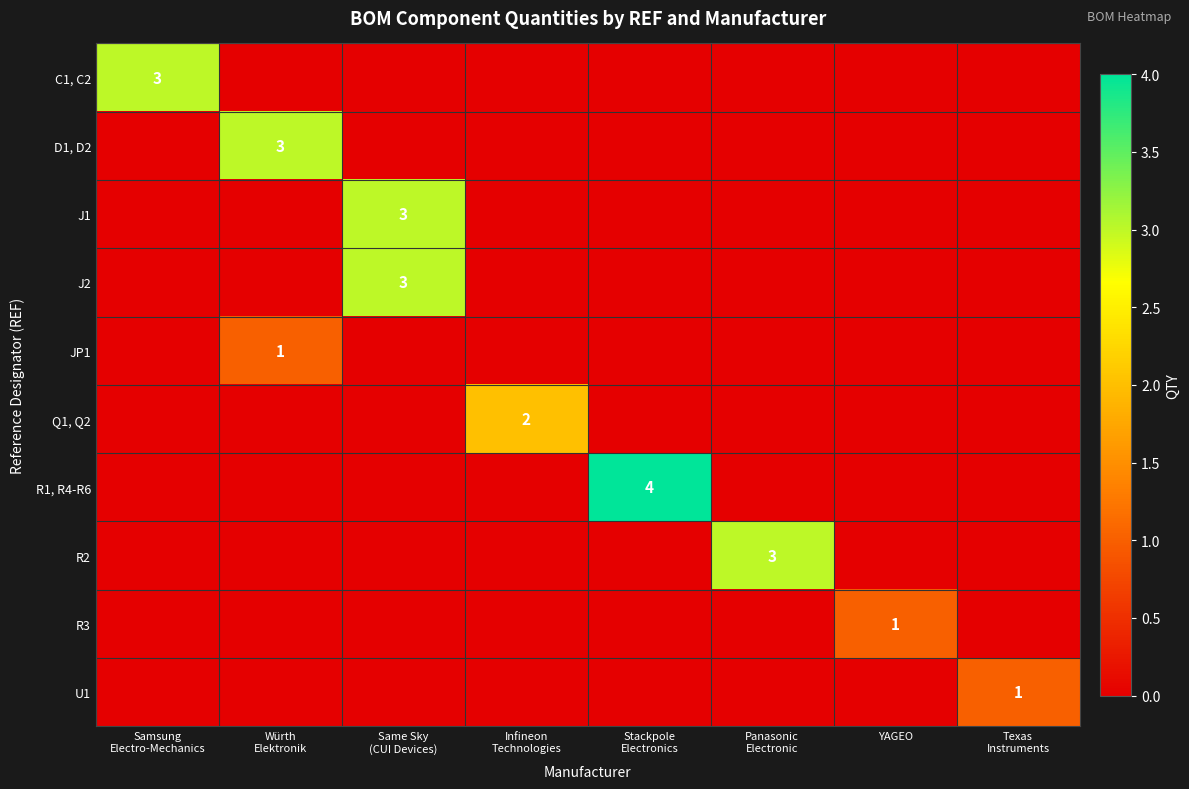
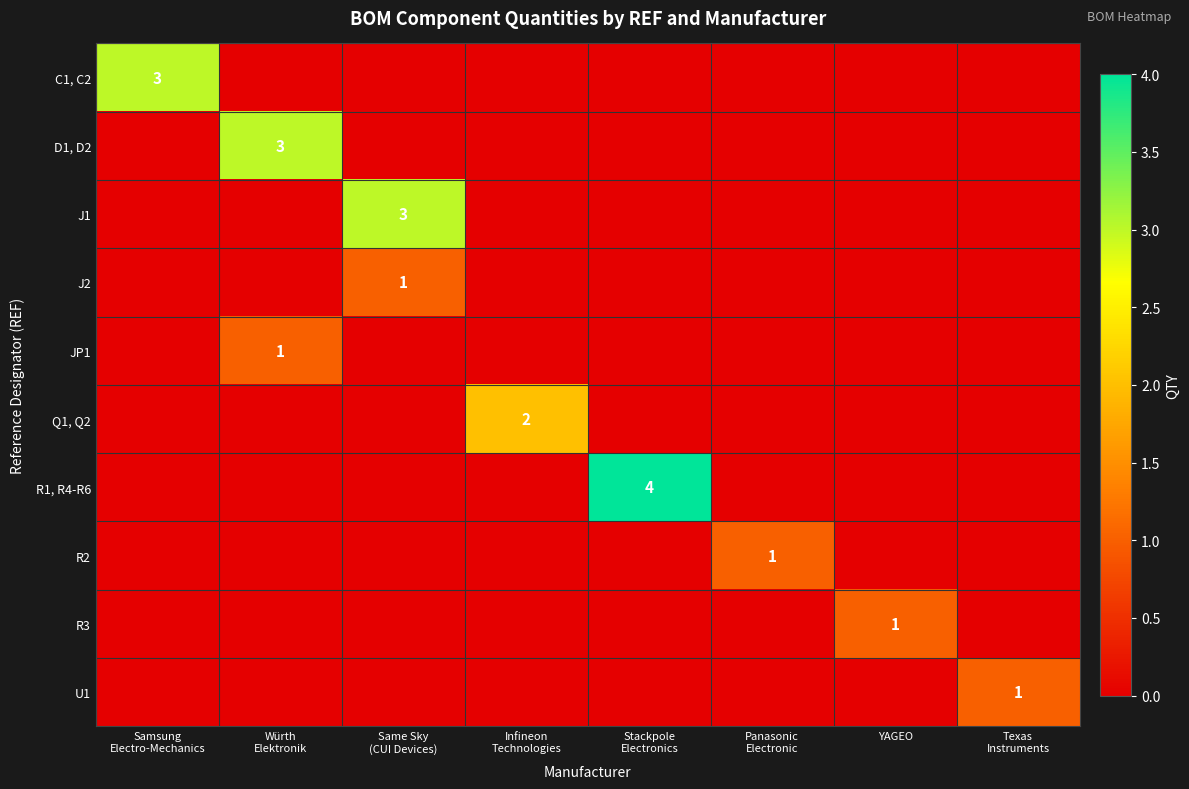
  {
    "C1, C2": {
      "Samsung Electro-Mechanics": 3
    },
    "D1, D2": {
      "Würth Elektronik": 3
    },
    "J1": {
      "Same Sky (CUI Devices)": 3
    },
    "J2": {
-     "Same Sky (CUI Devices)": 3
+     "Same Sky (CUI Devices)": 1
    },
    "JP1": {
      "Würth Elektronik": 1
    },
    "Q1, Q2": {
      "Infineon Technologies": 2
    },
    "R1, R4-R6": {
      "Stackpole Electronics": 4
    },
    "R2": {
-     "Panasonic Electronic": 3
+     "Panasonic Electronic": 1
    },
    "R3": {
      "YAGEO": 1
    },
    "U1": {
      "Texas Instruments": 1
    }
  }
